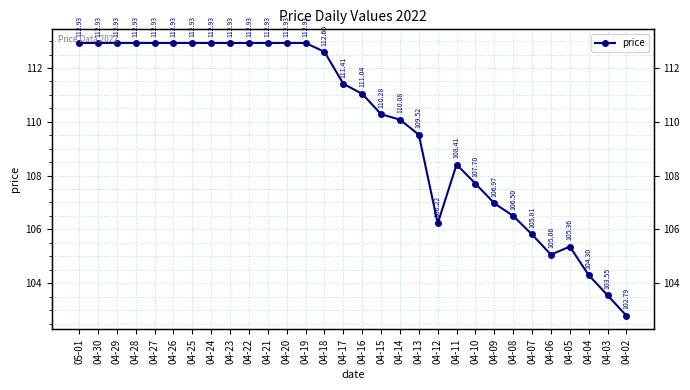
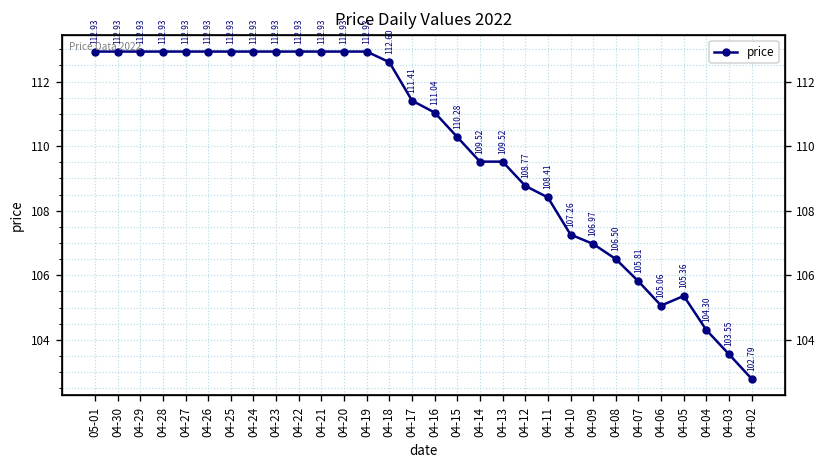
  {
    "05-01": 112.93,
    "04-30": 112.93,
    "04-29": 112.93,
    "04-28": 112.93,
    "04-27": 112.93,
    "04-26": 112.93,
    "04-25": 112.93,
    "04-24": 112.93,
    "04-23": 112.93,
    "04-22": 112.93,
    "04-21": 112.93,
    "04-20": 112.93,
    "04-19": 112.93,
    "04-18": 112.60,
    "04-17": 111.41,
    "04-16": 111.04,
    "04-15": 110.28,
-   "04-14": 110.08,
+   "04-14": 109.52,
    "04-13": 109.52,
-   "04-12": 106.22,
+   "04-12": 108.77,
    "04-11": 108.41,
-   "04-10": 107.70,
+   "04-10": 107.26,
    "04-09": 106.97,
    "04-08": 106.50,
    "04-07": 105.81,
    "04-06": 105.06,
    "04-05": 105.36,
    "04-04": 104.30,
    "04-03": 103.55,
    "04-02": 102.79
  }
